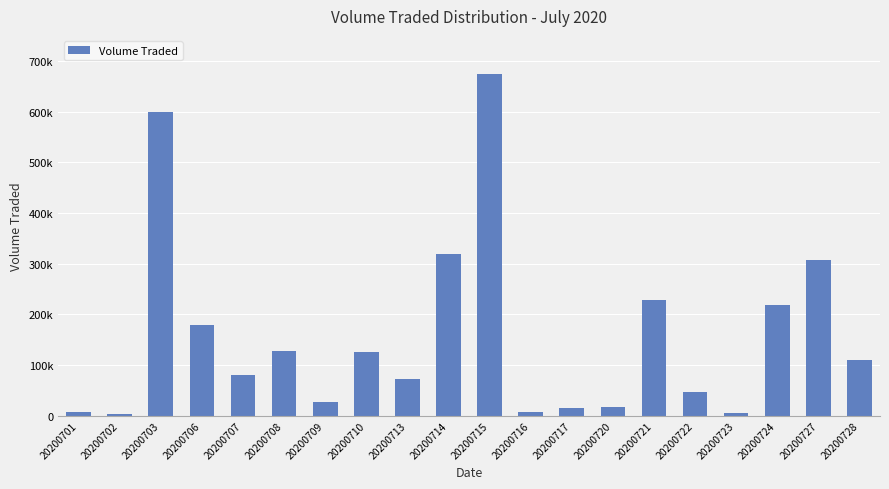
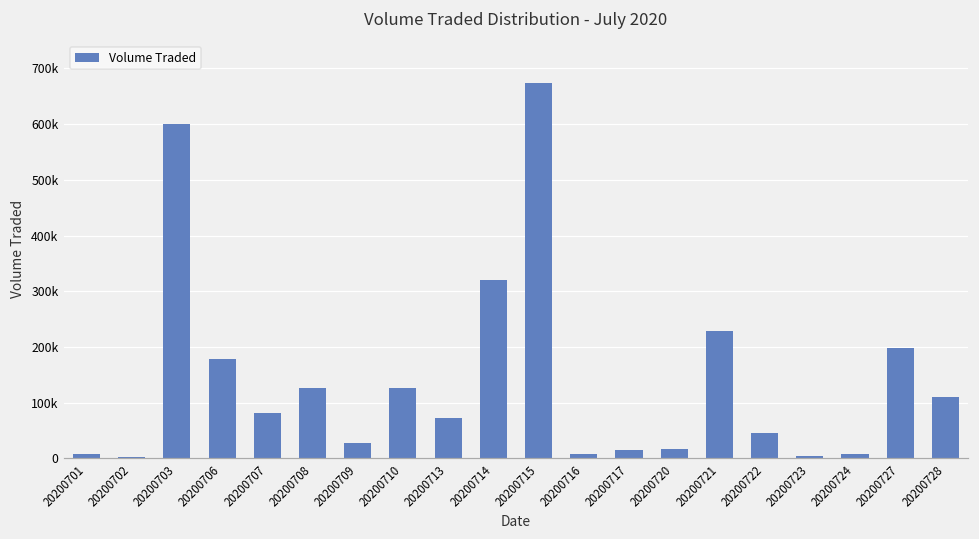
  {
    "20200701": 10000,
    "20200703": 600000,
    "20200706": 180000,
    "20200707": 80000,
    "20200708": 130000,
    "20200709": 30000,
    "20200710": 130000,
    "20200713": 70000,
    "20200714": 320000,
    "20200715": 670000,
    "20200716": 10000,
    "20200717": 10000,
    "20200720": 20000,
    "20200721": 230000,
    "20200722": 50000,
-   "20200724": 220000,
-   "20200727": 310000,
+   "20200724": 10000,
+   "20200727": 200000,
    "20200728": 110000
  }
